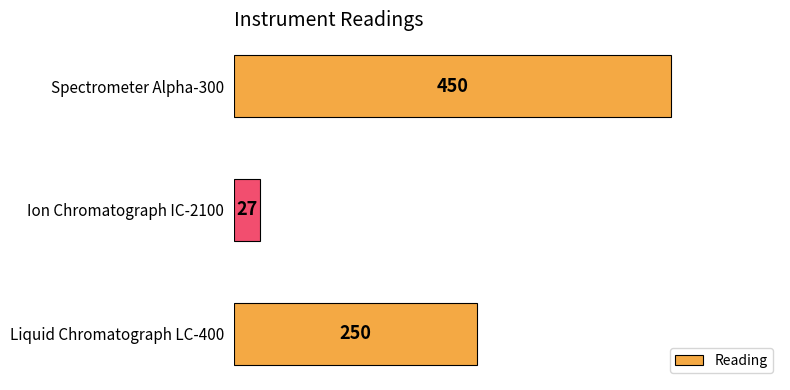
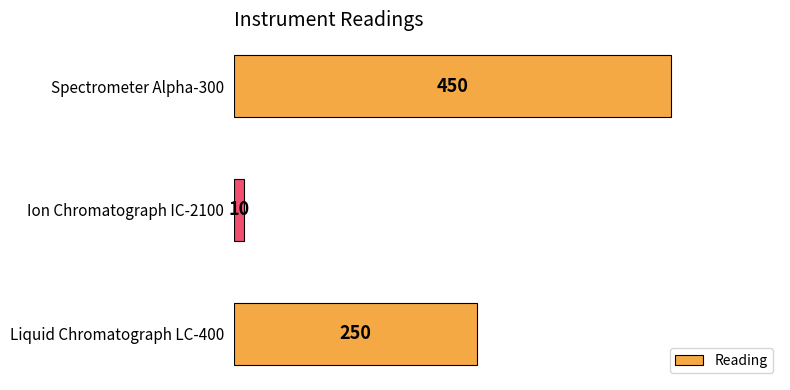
  {
    "Spectrometer Alpha-300": 450,
-   "Ion Chromatograph IC-2100": 27,
+   "Ion Chromatograph IC-2100": 10,
    "Liquid Chromatograph LC-400": 250
  }
